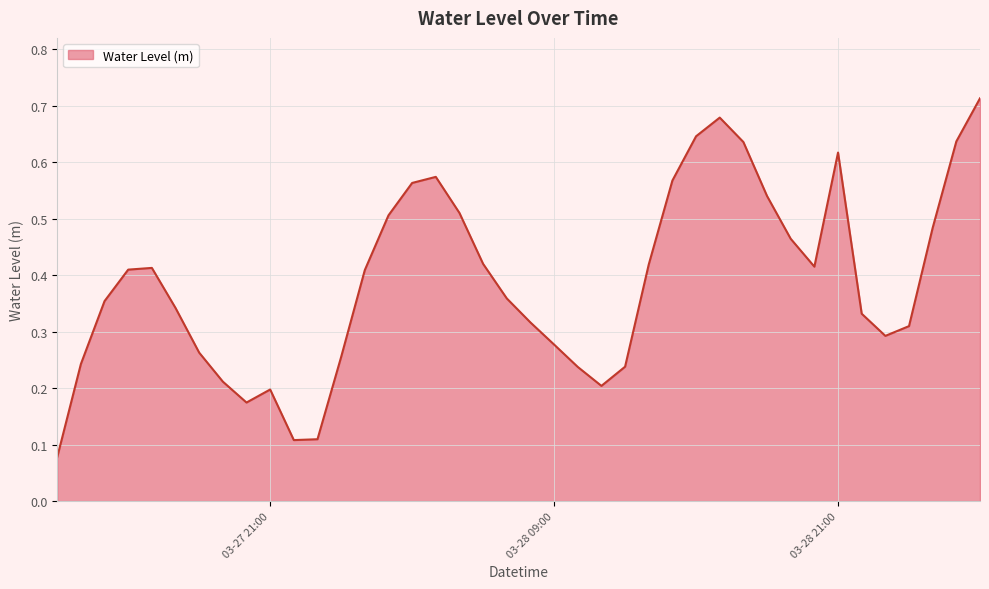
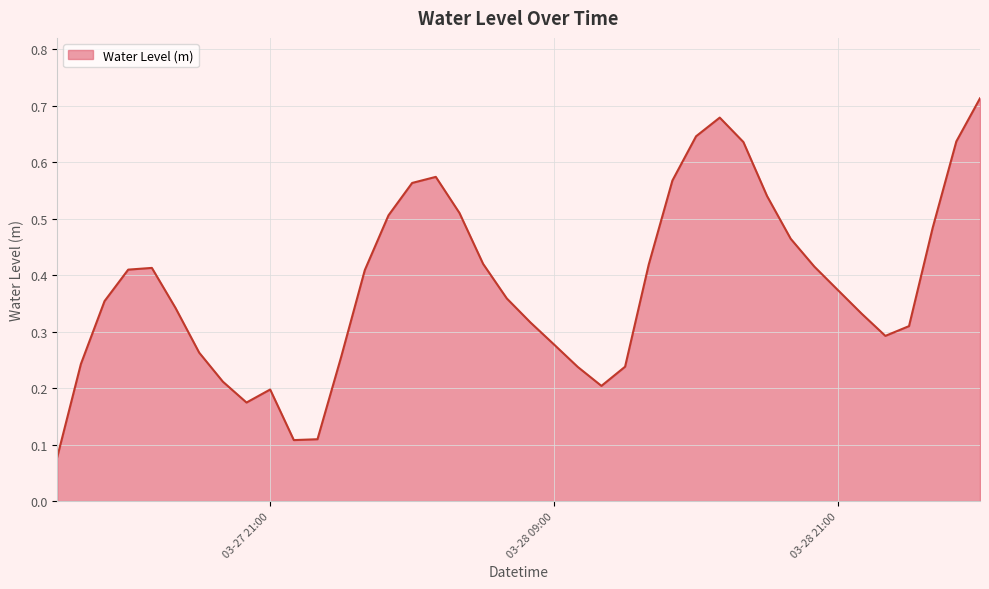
  {
    "03-27 21:00": 0.20,
    "03-28 09:00": 0.28,
-   "03-28 21:00": 0.62
+   "03-28 21:00": 0.37
  }
